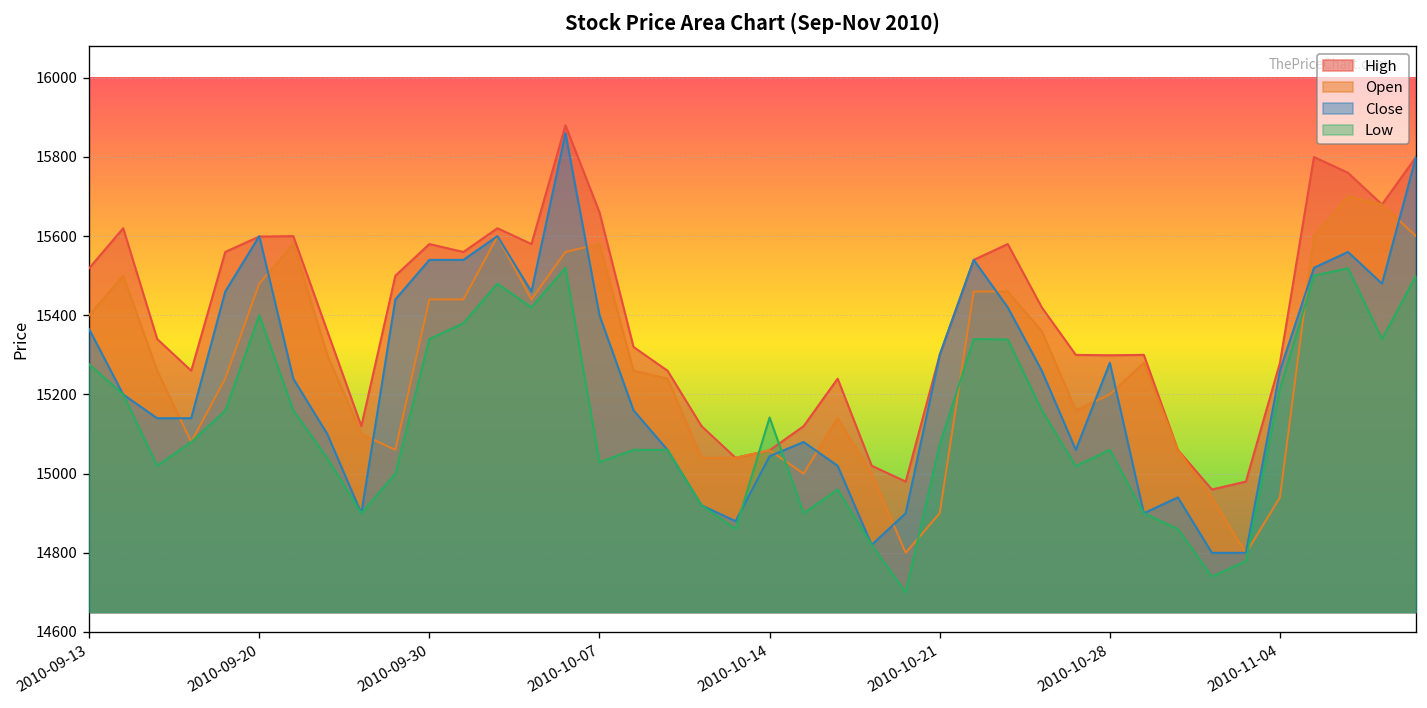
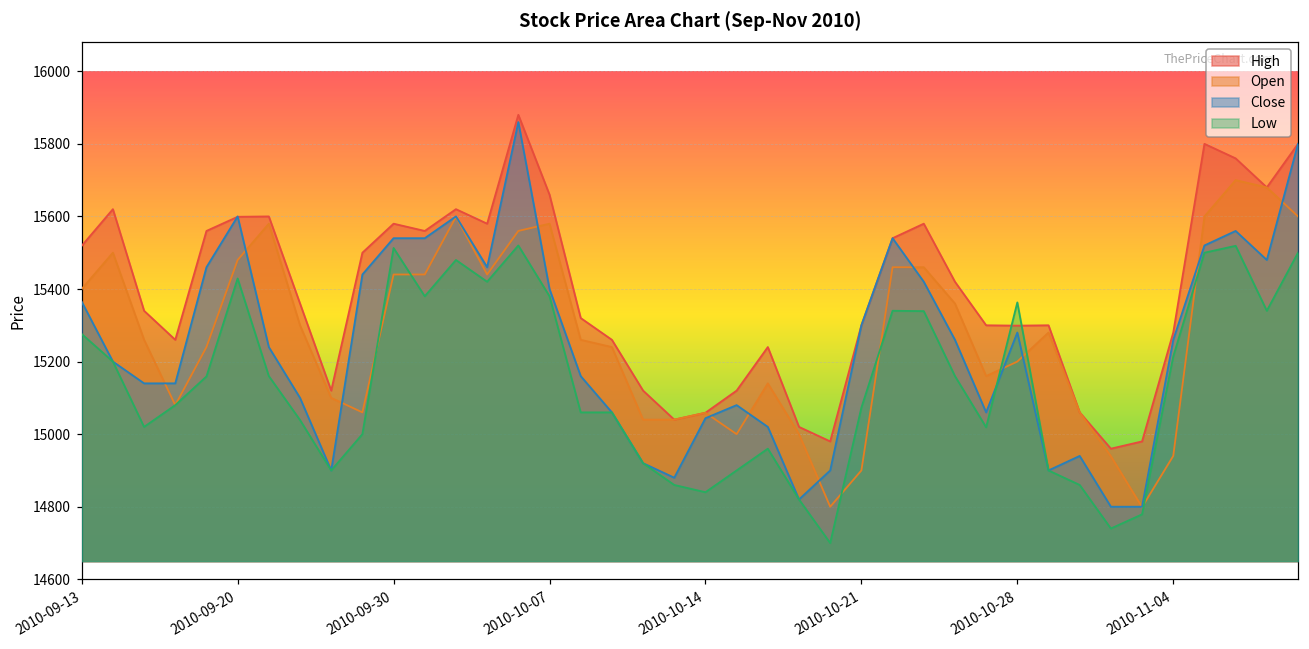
  {
    "Close": {
      "2010-09-13": 15370,
      "2010-09-30": 15540,
      "2010-10-07": 15400,
      "2010-10-14": 15040,
      "2010-10-28": 15280,
      "2010-11-04": 15260
    },
    "Low": {
      "2010-09-13": 15280,
-     "2010-09-20": 15400,
-     "2010-09-30": 15340,
-     "2010-10-07": 15030,
-     "2010-10-14": 15140,
+     "2010-09-20": 15430,
+     "2010-09-30": 15510,
+     "2010-10-07": 15380,
+     "2010-10-14": 14840,
      "2010-10-21": 15070,
-     "2010-10-28": 15060,
+     "2010-10-28": 15360,
      "2010-11-04": 15210
    }
  }
